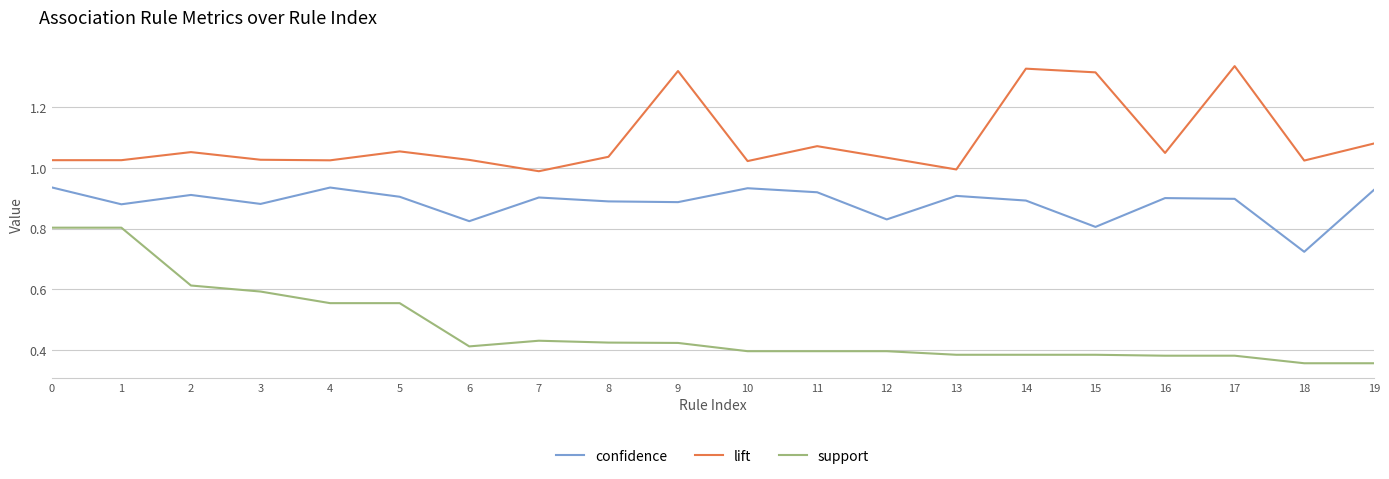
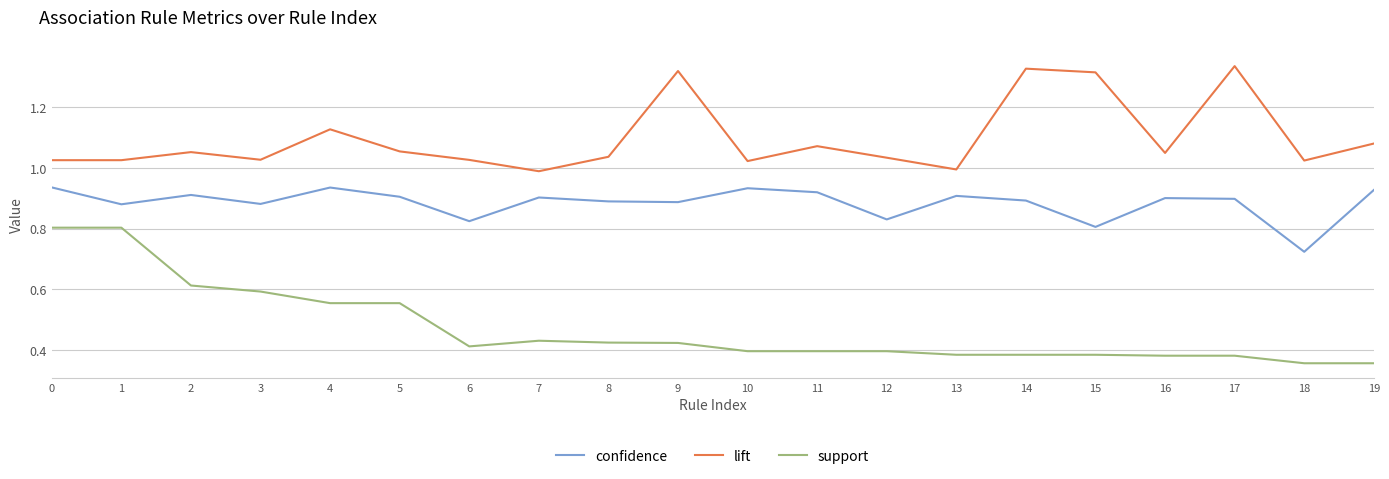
  {
    "confidence": {
      "0": 0.94,
      "1": 0.88,
      "2": 0.91,
      "3": 0.88,
      "4": 0.94,
      "5": 0.91,
      "6": 0.82,
      "7": 0.90,
      "8": 0.89,
      "9": 0.89,
      "10": 0.93,
      "11": 0.92,
      "12": 0.83,
      "13": 0.91,
      "14": 0.89,
      "15": 0.81,
      "16": 0.90,
      "17": 0.90,
      "18": 0.72,
      "19": 0.93
    },
    "lift": {
      "0": 1.03,
      "1": 1.03,
      "2": 1.05,
      "3": 1.03,
-     "4": 1.03,
+     "4": 1.13,
      "5": 1.05,
      "6": 1.03,
      "7": 0.99,
      "8": 1.04,
      "9": 1.32,
      "10": 1.02,
      "11": 1.07,
      "12": 1.03,
      "13": 1.00,
      "14": 1.33,
      "15": 1.31,
      "16": 1.05,
      "17": 1.34,
      "18": 1.02,
      "19": 1.08
    },
    "support": {
      "0": 0.80,
      "1": 0.80,
      "2": 0.61,
      "3": 0.59,
      "4": 0.55,
      "5": 0.55,
      "6": 0.41,
      "7": 0.43,
      "8": 0.42,
      "9": 0.42,
      "10": 0.40,
      "11": 0.40,
      "12": 0.40,
      "13": 0.38,
      "14": 0.38,
      "15": 0.38,
      "16": 0.38,
      "17": 0.38,
      "18": 0.36,
      "19": 0.36
    }
  }
